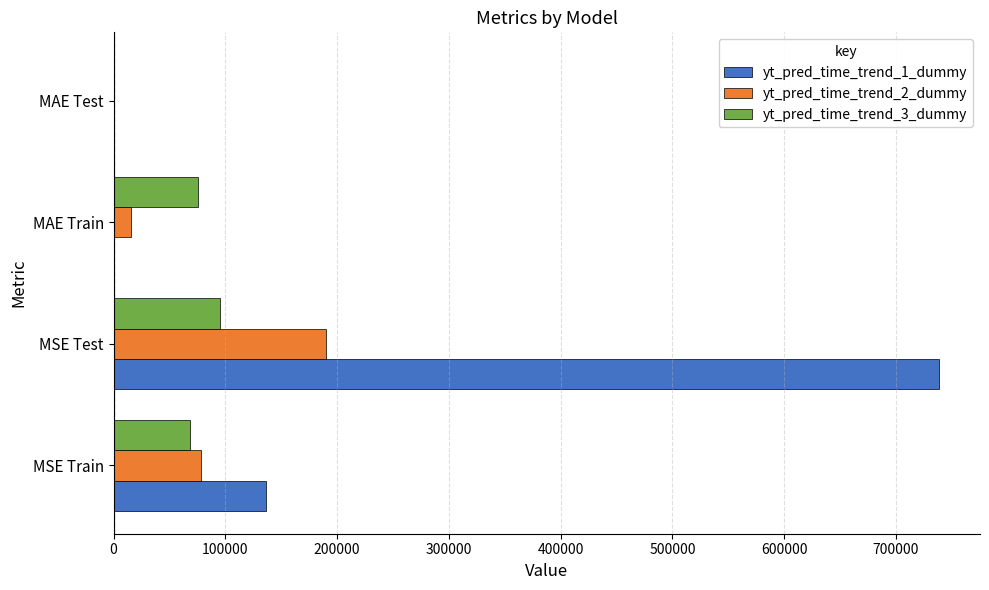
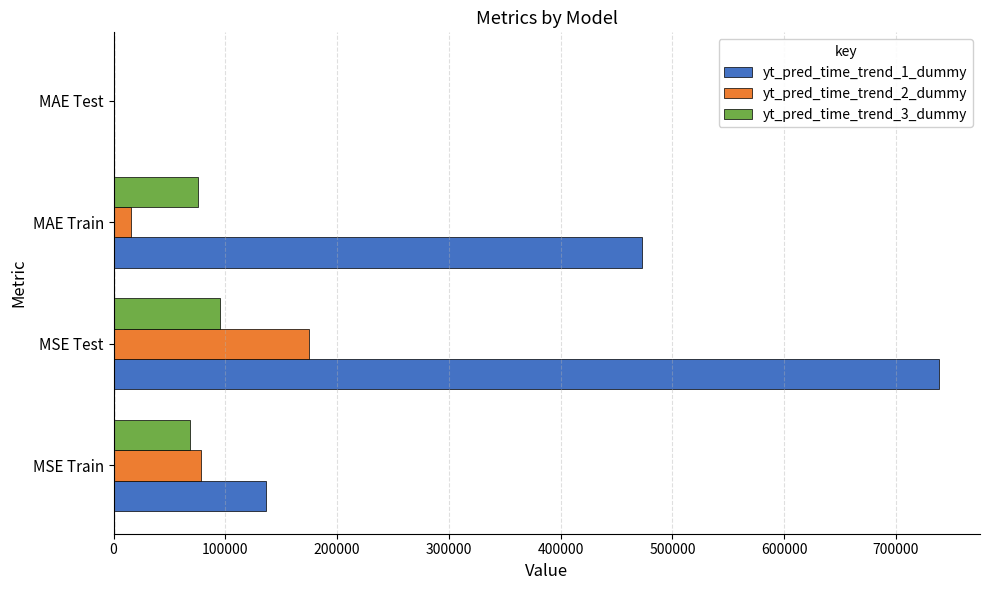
  {
    "yt_pred_time_trend_1_dummy": {
-     "MAE Train": 0,
+     "MAE Train": 473000,
      "MSE Test": 738000,
      "MSE Train": 137000
    },
    "yt_pred_time_trend_2_dummy": {
      "MAE Train": 16000,
-     "MSE Test": 190000,
+     "MSE Test": 175000,
      "MSE Train": 78000
    },
    "yt_pred_time_trend_3_dummy": {
      "MAE Train": 75000,
      "MSE Test": 96000,
      "MSE Train": 68000
    }
  }
